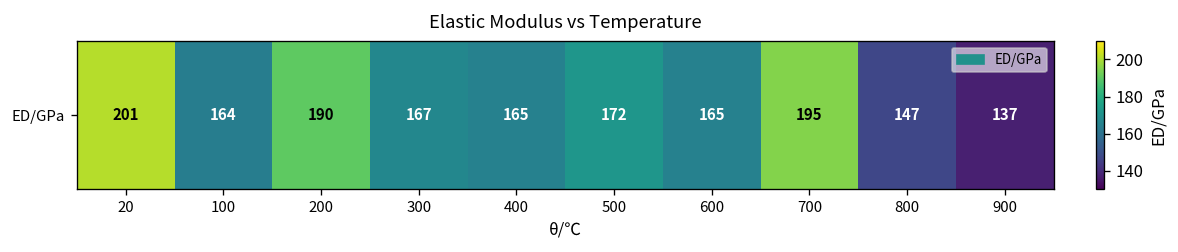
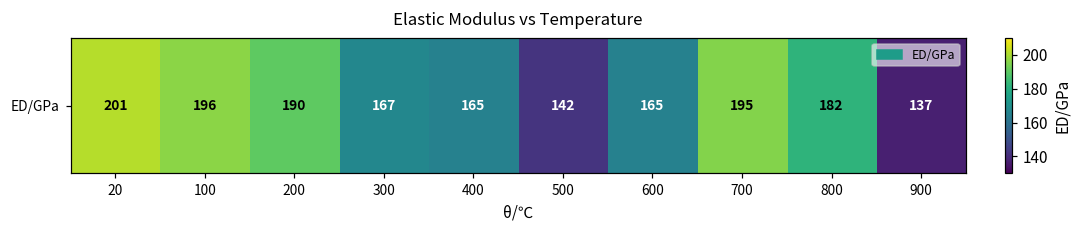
  {
    "ED/GPa": {
      "20": 201,
-     "100": 164,
+     "100": 196,
      "200": 190,
      "300": 167,
      "400": 165,
-     "500": 172,
+     "500": 142,
      "600": 165,
      "700": 195,
-     "800": 147,
+     "800": 182,
      "900": 137
    }
  }
